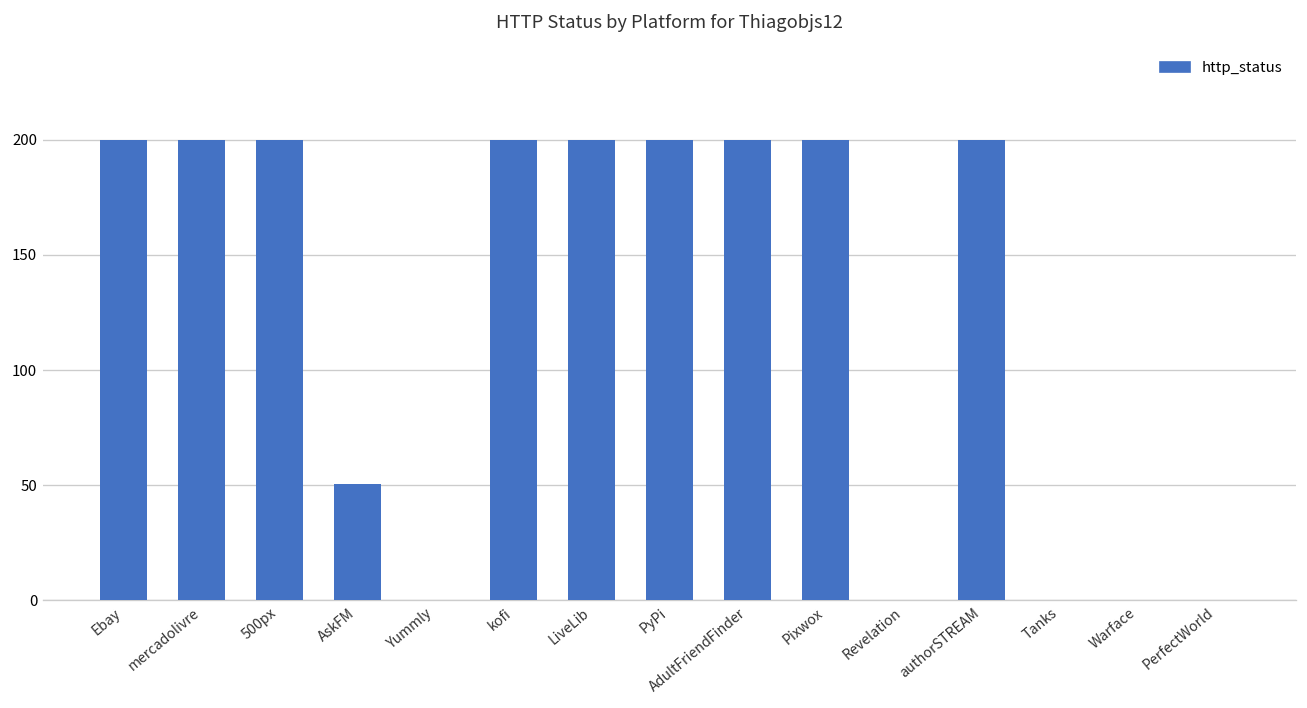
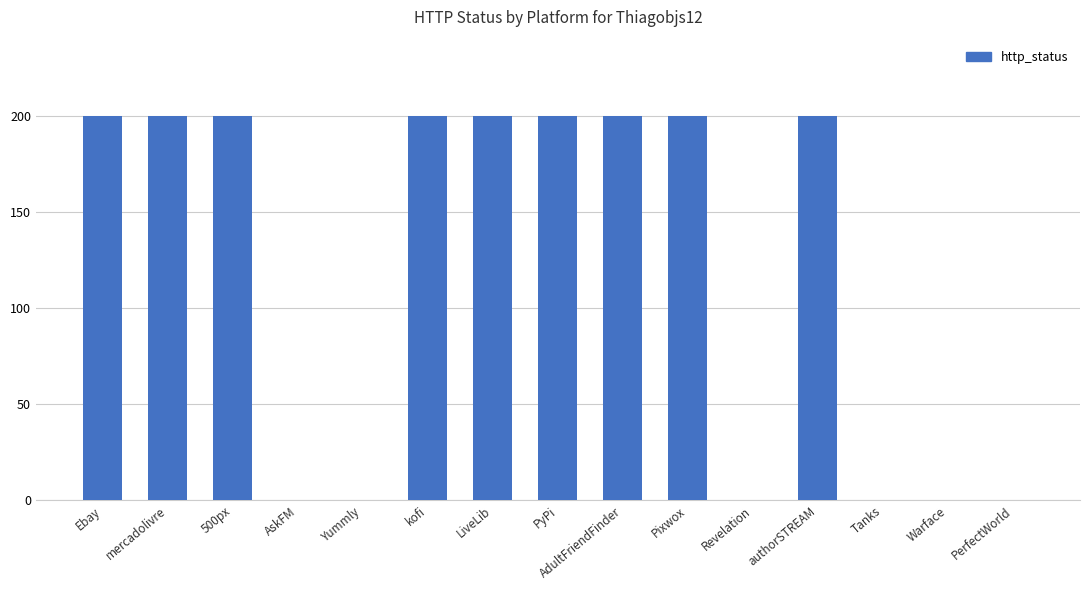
  {
    "Ebay": 200,
    "mercadolivre": 200,
    "500px": 200,
-   "AskFM": 51,
+   "AskFM": 0,
    "Yummly": 0,
    "kofi": 200,
    "LiveLib": 200,
    "PyPi": 200,
    "AdultFriendFinder": 200,
    "Pixwox": 200,
    "Revelation": 0,
    "authorSTREAM": 200,
    "Tanks": 0,
    "Warface": 0,
    "PerfectWorld": 0
  }
